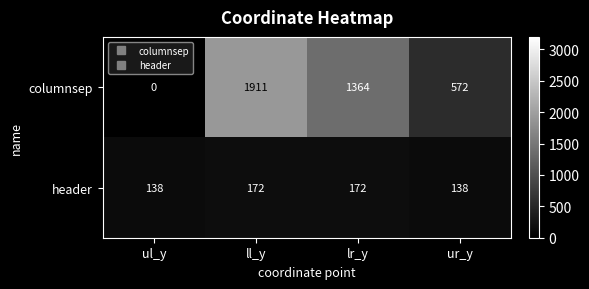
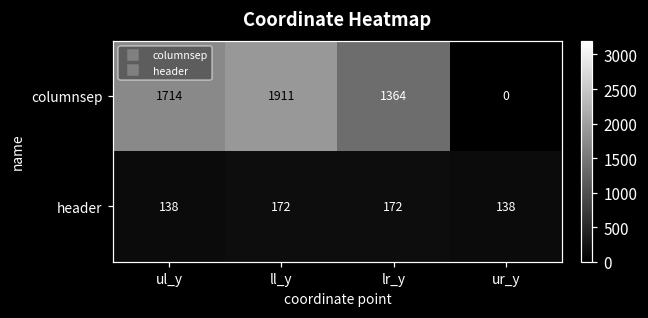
  {
    "columnsep": {
-     "ul_y": 0,
+     "ul_y": 1714,
      "ll_y": 1911,
      "lr_y": 1364,
-     "ur_y": 572
+     "ur_y": 0
    },
    "header": {
      "ul_y": 138,
      "ll_y": 172,
      "lr_y": 172,
      "ur_y": 138
    }
  }
